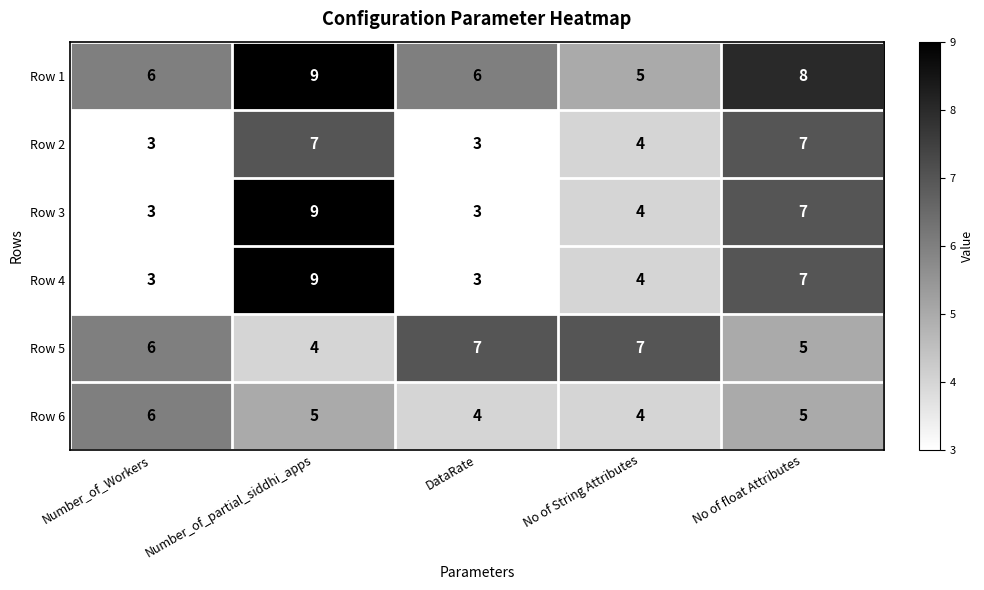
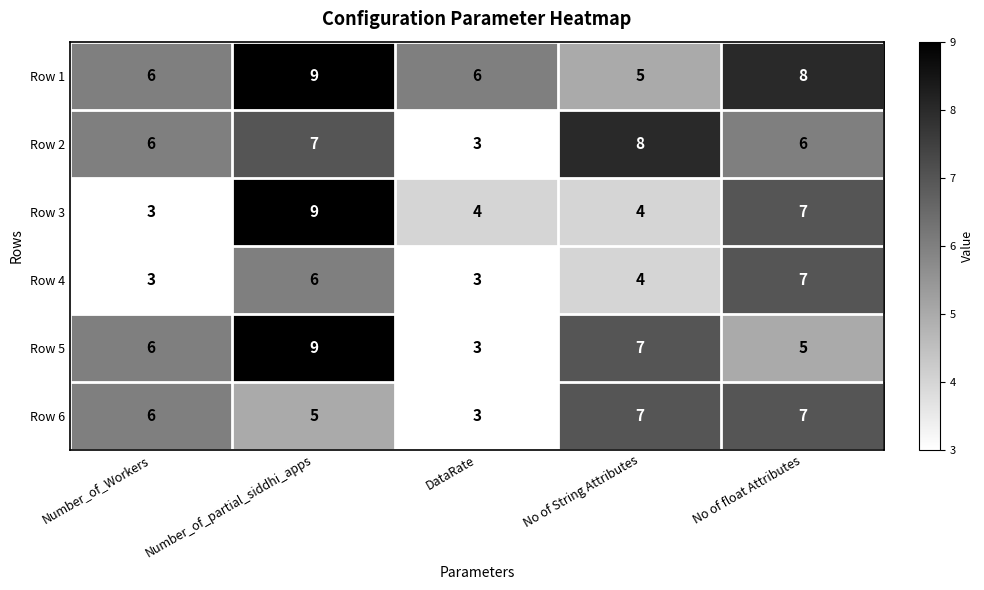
  {
    "Row 1": {
      "Number_of_Workers": 6,
      "Number_of_partial_siddhi_apps": 9,
      "DataRate": 6,
      "No of String Attributes": 5,
      "No of float Attributes": 8
    },
    "Row 2": {
-     "Number_of_Workers": 3,
+     "Number_of_Workers": 6,
      "Number_of_partial_siddhi_apps": 7,
      "DataRate": 3,
-     "No of String Attributes": 4,
-     "No of float Attributes": 7
+     "No of String Attributes": 8,
+     "No of float Attributes": 6
    },
    "Row 3": {
      "Number_of_Workers": 3,
      "Number_of_partial_siddhi_apps": 9,
-     "DataRate": 3,
+     "DataRate": 4,
      "No of String Attributes": 4,
      "No of float Attributes": 7
    },
    "Row 4": {
      "Number_of_Workers": 3,
-     "Number_of_partial_siddhi_apps": 9,
+     "Number_of_partial_siddhi_apps": 6,
      "DataRate": 3,
      "No of String Attributes": 4,
      "No of float Attributes": 7
    },
    "Row 5": {
      "Number_of_Workers": 6,
-     "Number_of_partial_siddhi_apps": 4,
-     "DataRate": 7,
+     "Number_of_partial_siddhi_apps": 9,
+     "DataRate": 3,
      "No of String Attributes": 7,
      "No of float Attributes": 5
    },
    "Row 6": {
      "Number_of_Workers": 6,
      "Number_of_partial_siddhi_apps": 5,
-     "DataRate": 4,
-     "No of String Attributes": 4,
-     "No of float Attributes": 5
+     "DataRate": 3,
+     "No of String Attributes": 7,
+     "No of float Attributes": 7
    }
  }
